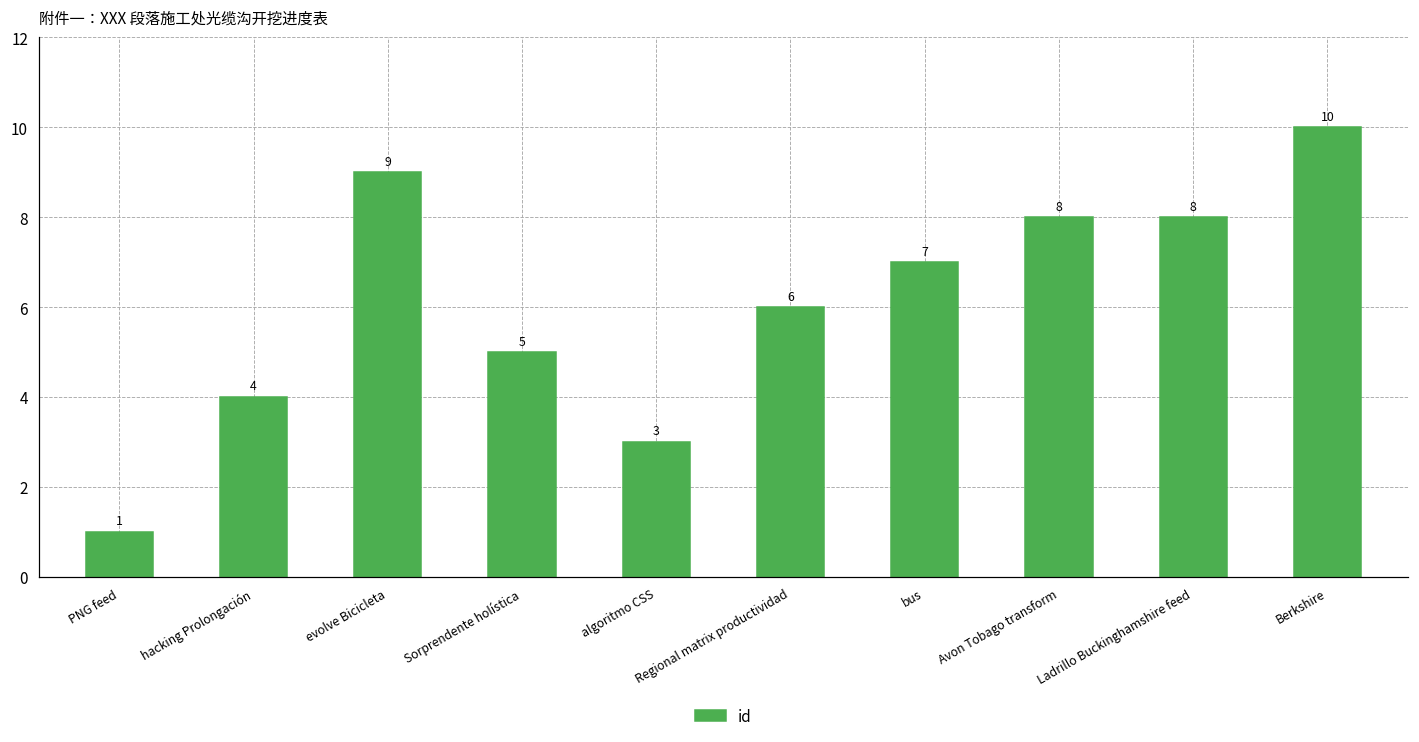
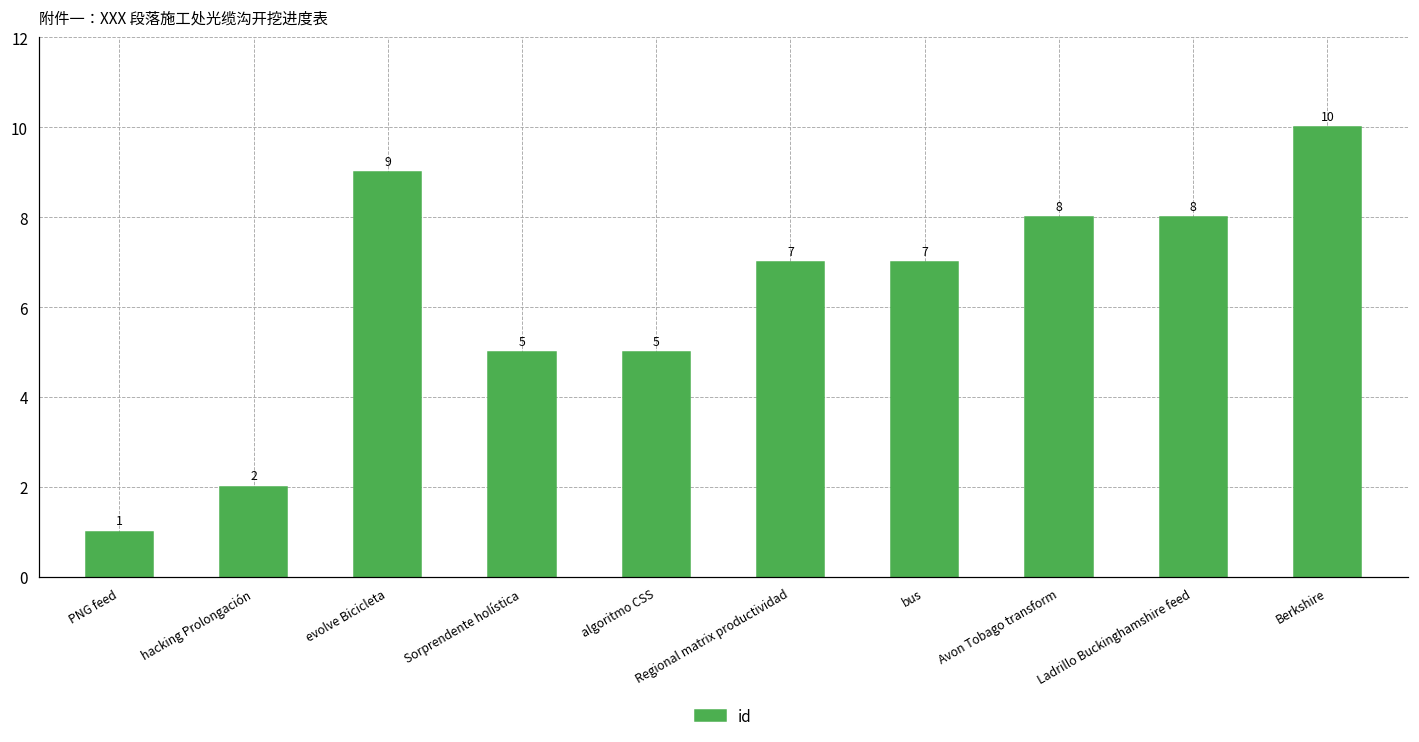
  {
    "PNG feed": 1,
-   "hacking Prolongación": 4,
+   "hacking Prolongación": 2,
    "evolve Bicicleta": 9,
    "Sorprendente holística": 5,
-   "algoritmo CSS": 3,
-   "Regional matrix productividad": 6,
+   "algoritmo CSS": 5,
+   "Regional matrix productividad": 7,
    "bus": 7,
    "Avon Tobago transform": 8,
    "Ladrillo Buckinghamshire feed": 8,
    "Berkshire": 10
  }
